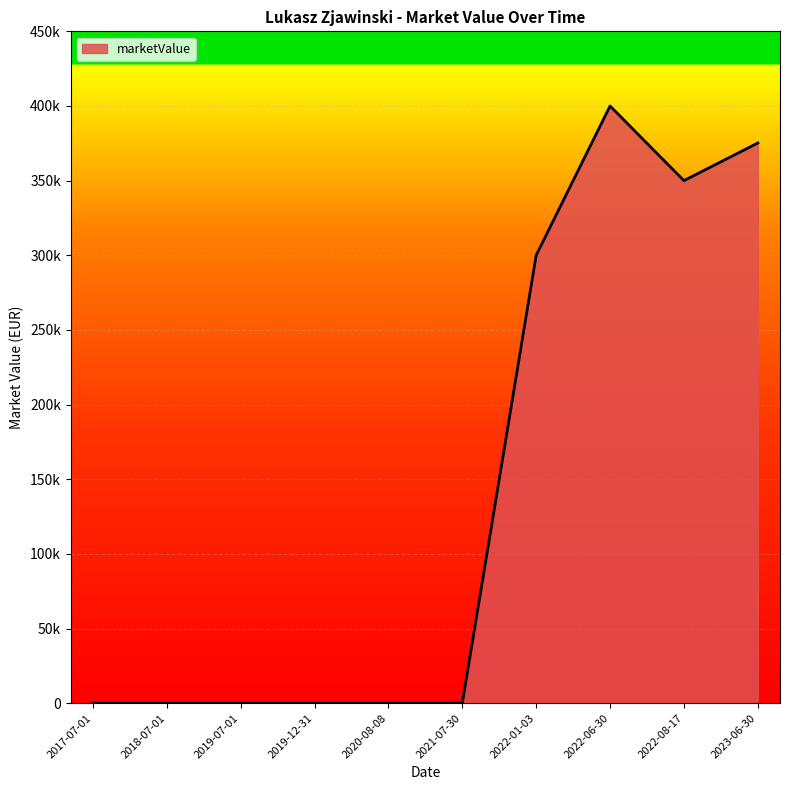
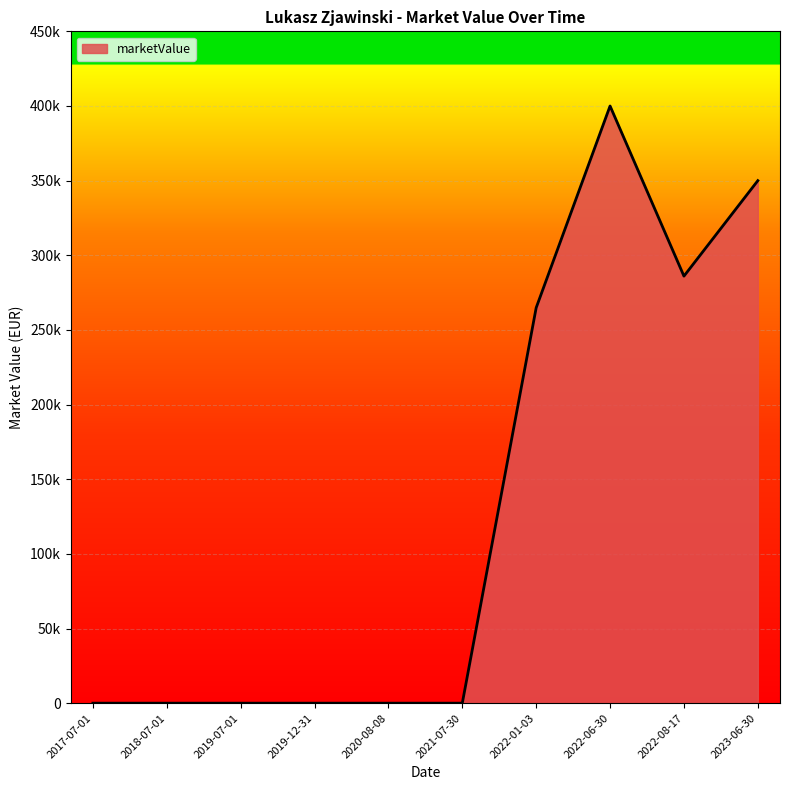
  {
    "2017-07-01": 0,
    "2018-07-01": 0,
    "2019-07-01": 0,
    "2019-12-31": 0,
    "2020-08-08": 0,
    "2021-07-30": 0,
-   "2022-01-03": 300000,
+   "2022-01-03": 265000,
    "2022-06-30": 400000,
-   "2022-08-17": 350000,
-   "2023-06-30": 375000
+   "2022-08-17": 286000,
+   "2023-06-30": 350000
  }
